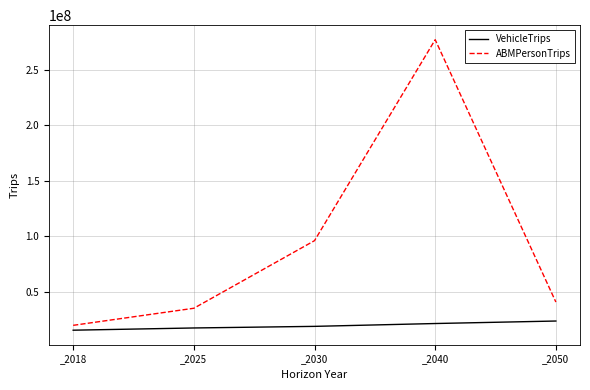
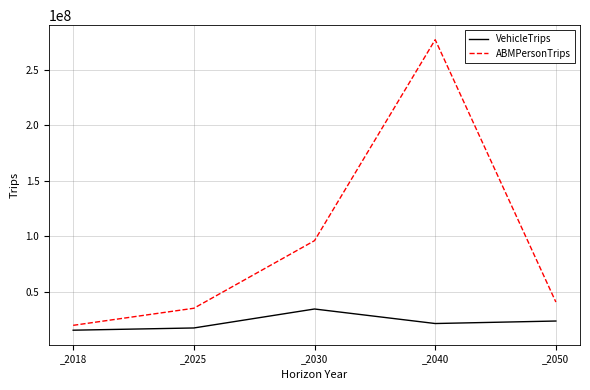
  {
    "VehicleTrips": {
      "_2018": 15000000,
      "_2025": 17000000,
-     "_2030": 19000000,
+     "_2030": 34000000,
      "_2040": 21000000,
      "_2050": 23000000
    },
    "ABMPersonTrips": {
      "_2018": 20000000,
      "_2025": 35000000,
      "_2030": 96000000,
      "_2040": 277000000,
      "_2050": 41000000
    }
  }
